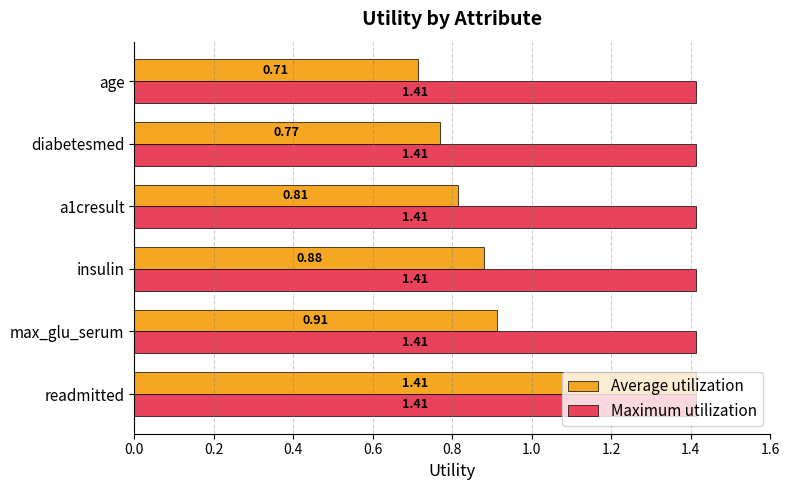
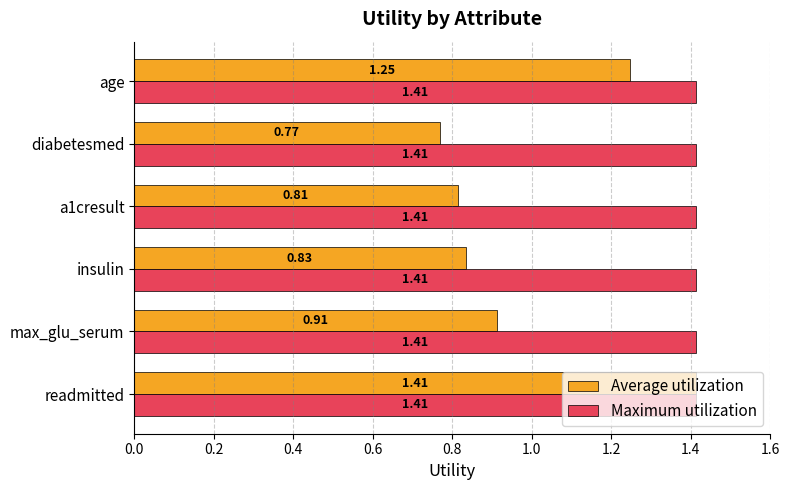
  {
    "Average utilization": {
-     "age": 0.71,
+     "age": 1.25,
      "diabetesmed": 0.77,
      "a1cresult": 0.81,
-     "insulin": 0.88,
+     "insulin": 0.83,
      "max_glu_serum": 0.91
    },
    "Maximum utilization": {
      "age": 1.41,
      "diabetesmed": 1.41,
      "a1cresult": 1.41,
      "insulin": 1.41,
      "max_glu_serum": 1.41
    }
  }
